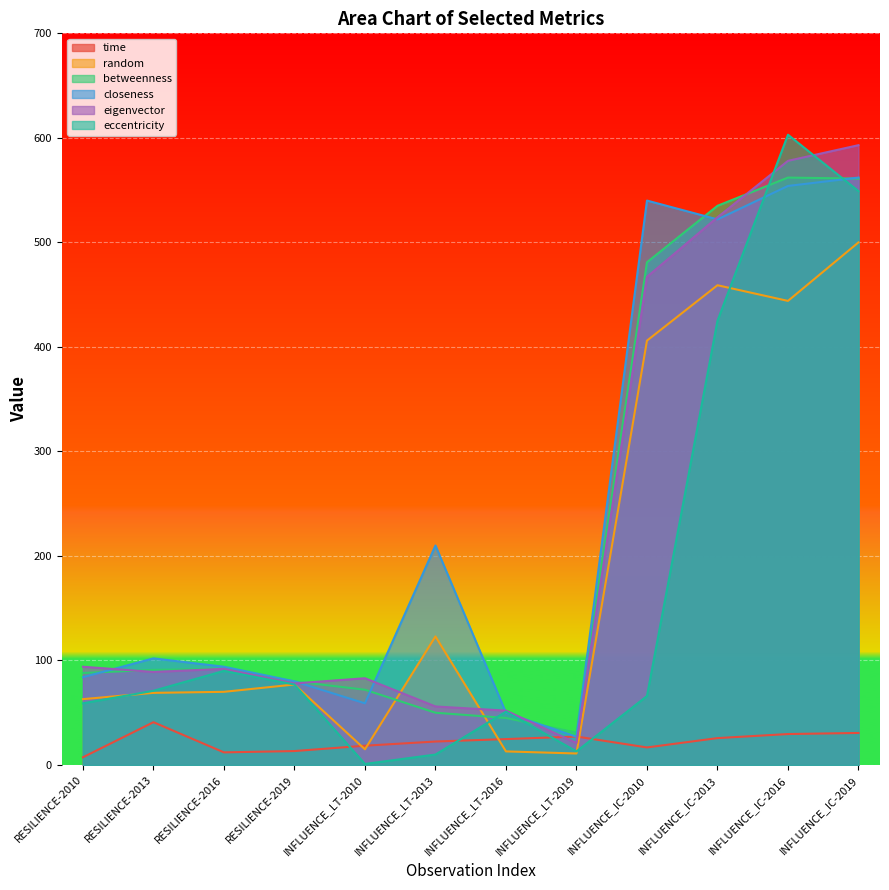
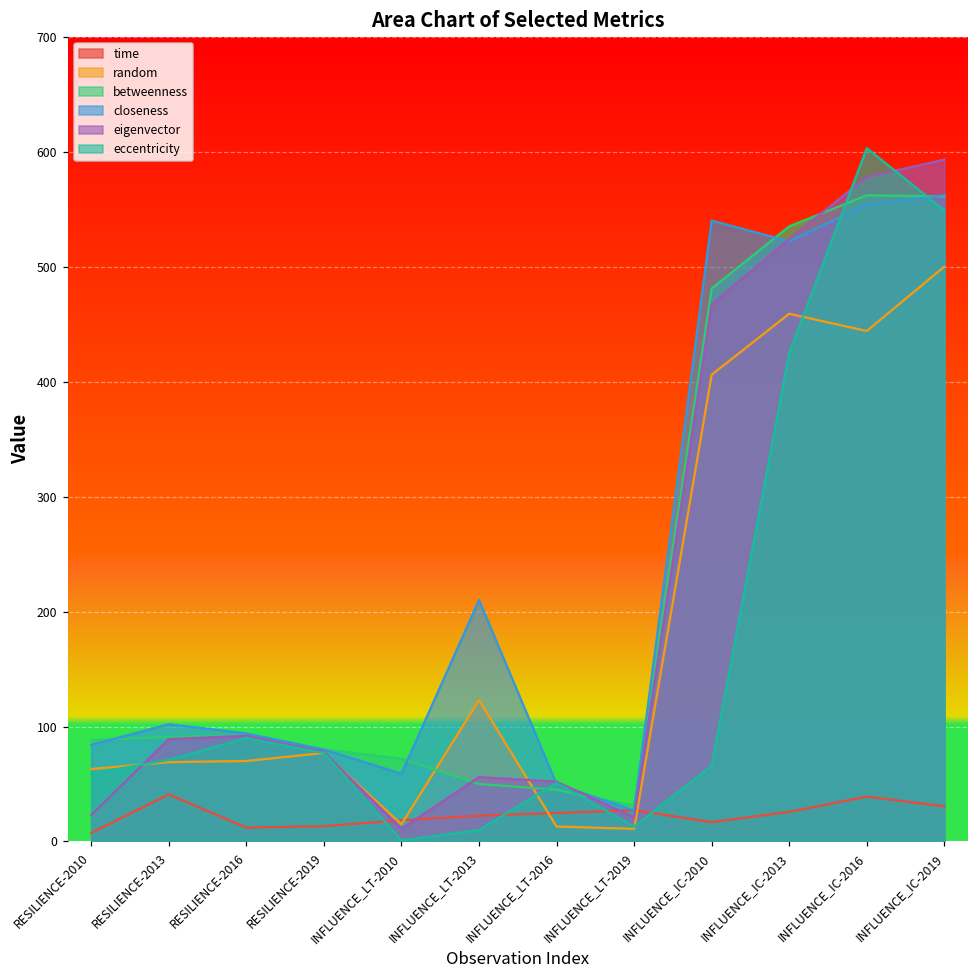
  {
    "time": {
      "RESILIENCE-2010": 7,
      "RESILIENCE-2013": 41,
      "RESILIENCE-2016": 12,
      "RESILIENCE-2019": 13,
      "INFLUENCE_LT-2010": 18,
      "INFLUENCE_LT-2013": 22,
      "INFLUENCE_LT-2016": 25,
      "INFLUENCE_IC-2010": 17,
      "INFLUENCE_IC-2013": 26,
-     "INFLUENCE_IC-2016": 30,
+     "INFLUENCE_IC-2016": 39,
      "INFLUENCE_IC-2019": 31
    },
    "random": {
      "RESILIENCE-2010": 63,
      "RESILIENCE-2016": 70,
      "INFLUENCE_LT-2010": 15,
      "INFLUENCE_LT-2013": 123,
      "INFLUENCE_LT-2016": 13,
      "INFLUENCE_IC-2010": 406,
      "INFLUENCE_IC-2013": 459,
      "INFLUENCE_IC-2016": 444,
      "INFLUENCE_IC-2019": 500
    },
    "closeness": {
      "RESILIENCE-2010": 84,
      "RESILIENCE-2013": 102,
      "INFLUENCE_LT-2010": 59,
      "INFLUENCE_LT-2013": 210,
      "INFLUENCE_IC-2010": 540,
      "INFLUENCE_IC-2016": 554
    },
    "eigenvector": {
-     "RESILIENCE-2010": 94,
-     "INFLUENCE_LT-2010": 83,
+     "RESILIENCE-2010": 23,
+     "INFLUENCE_LT-2010": 11,
      "INFLUENCE_LT-2013": 56,
      "INFLUENCE_LT-2019": 21,
      "INFLUENCE_IC-2010": 467,
      "INFLUENCE_IC-2016": 578,
      "INFLUENCE_IC-2019": 593
    }
  }
